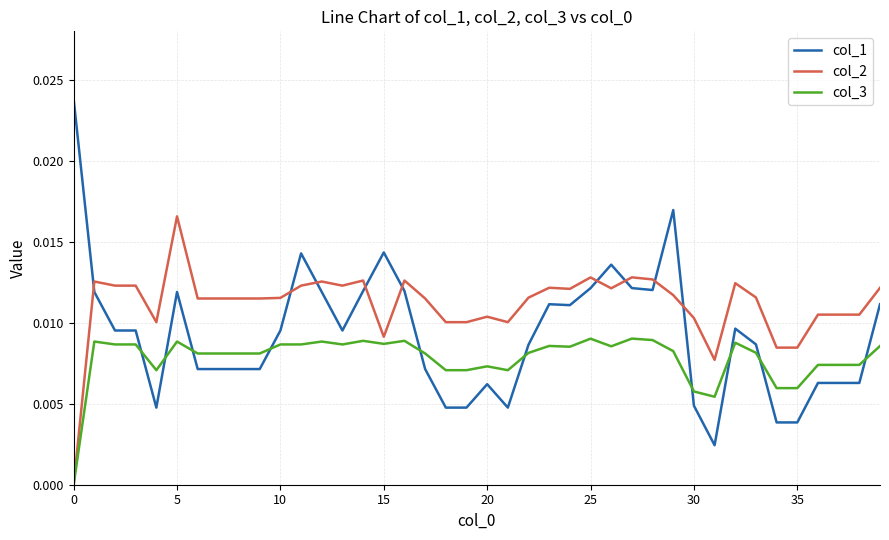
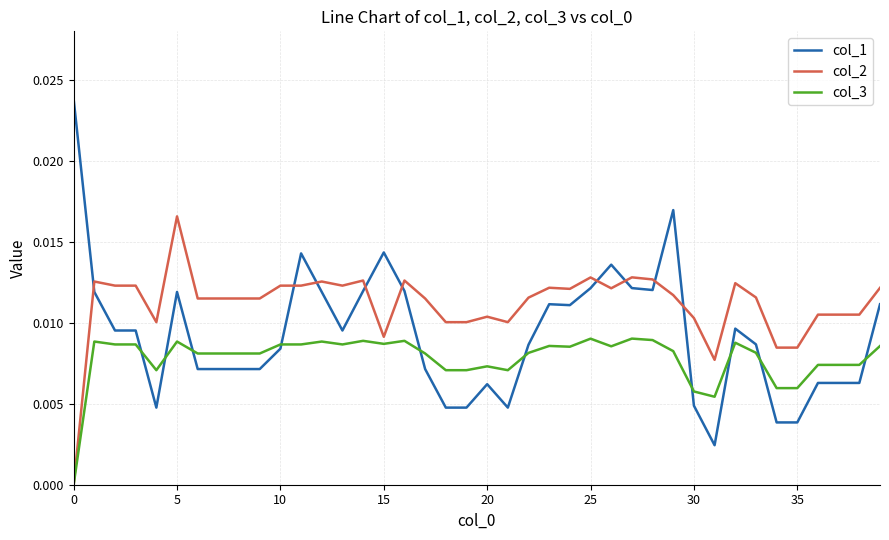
  {
    "col_1": {
      "0": 0.0238,
      "5": 0.0119,
-     "10": 0.0095,
+     "10": 0.0084,
      "15": 0.0143,
      "20": 0.0062,
      "25": 0.0121,
      "30": 0.0049,
      "35": 0.0038
    },
    "col_2": {
      "5": 0.0166,
-     "10": 0.0115,
+     "10": 0.0123,
      "15": 0.0091,
      "20": 0.0104,
      "25": 0.0128,
      "30": 0.0103,
      "35": 0.0085
    },
    "col_3": {
      "5": 0.0088,
      "10": 0.0087,
      "15": 0.0087,
      "20": 0.0073,
      "25": 0.0090,
      "30": 0.0058,
      "35": 0.0060
    }
  }
